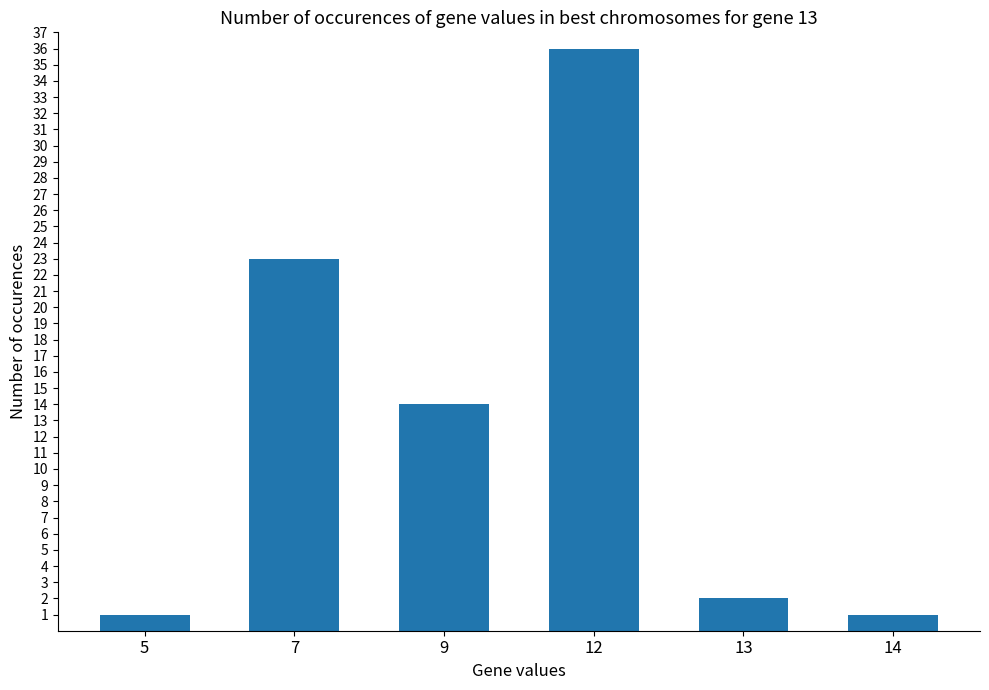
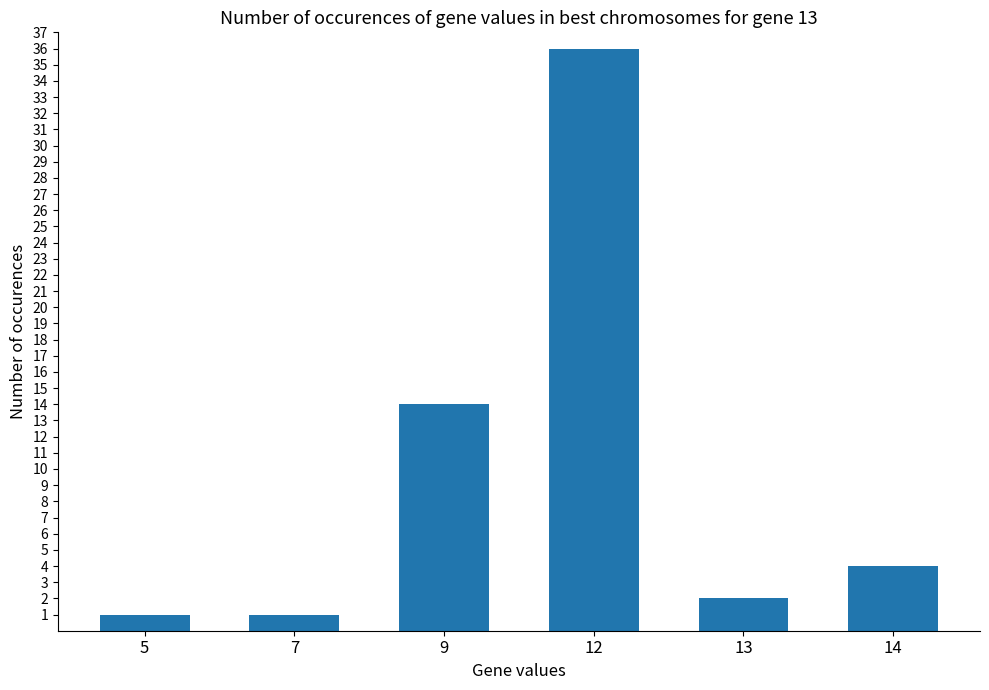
  {
    "5": 1,
-   "7": 23,
+   "7": 1,
    "9": 14,
    "12": 36,
    "13": 2,
-   "14": 1
+   "14": 4
  }
